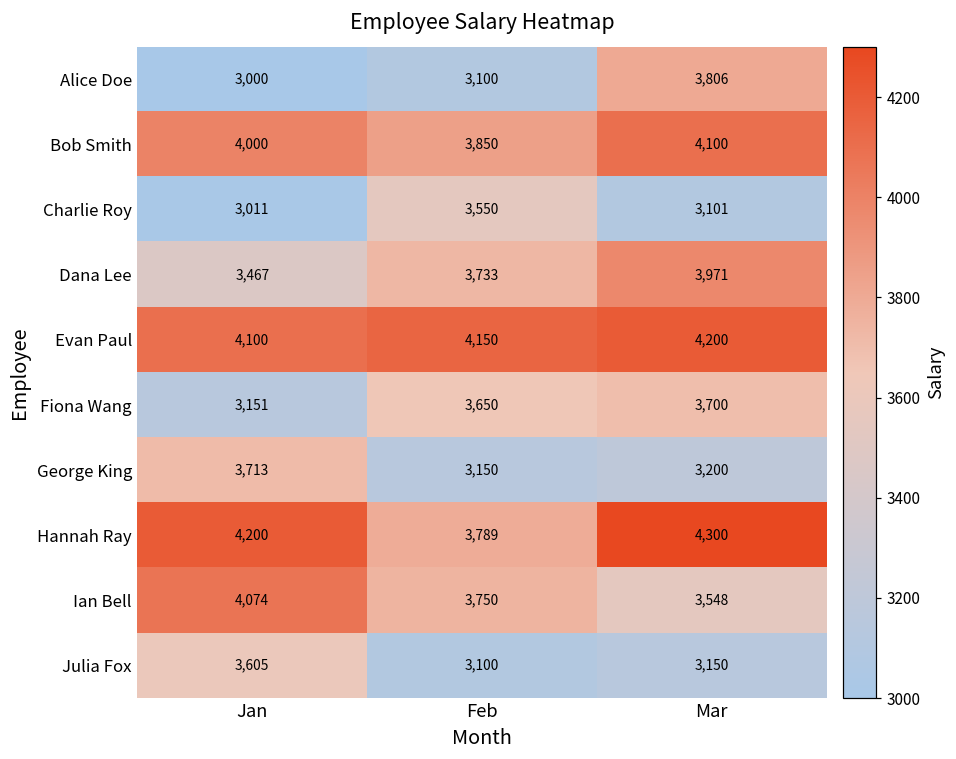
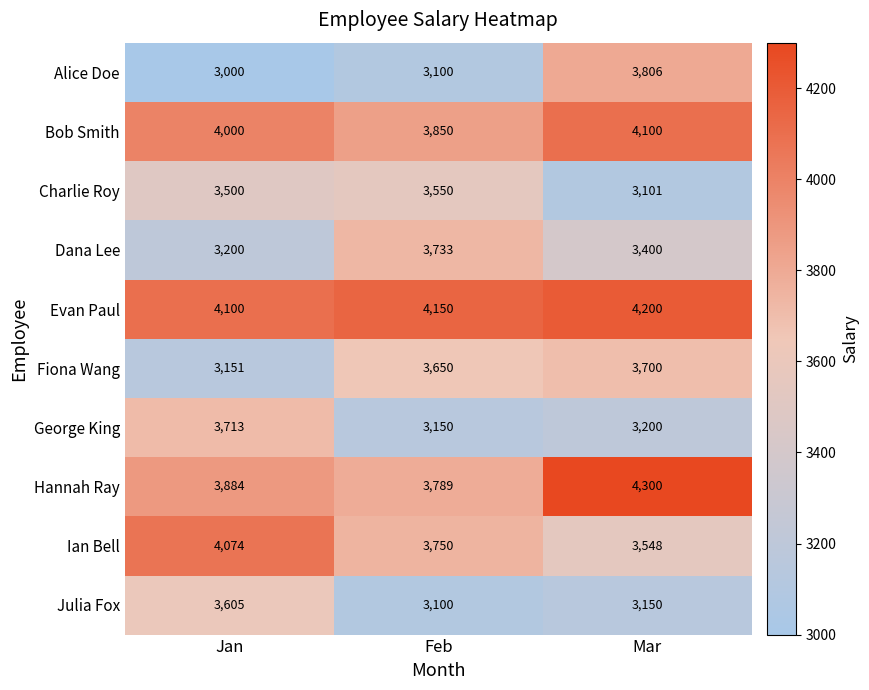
  {
    "Charlie Roy": {
-     "Jan": "3,011"
+     "Jan": "3,500"
    },
    "Dana Lee": {
-     "Jan": "3,467",
-     "Mar": "3,971"
+     "Jan": "3,200",
+     "Mar": "3,400"
    },
    "Hannah Ray": {
-     "Jan": "4,200"
+     "Jan": "3,884"
    }
  }
